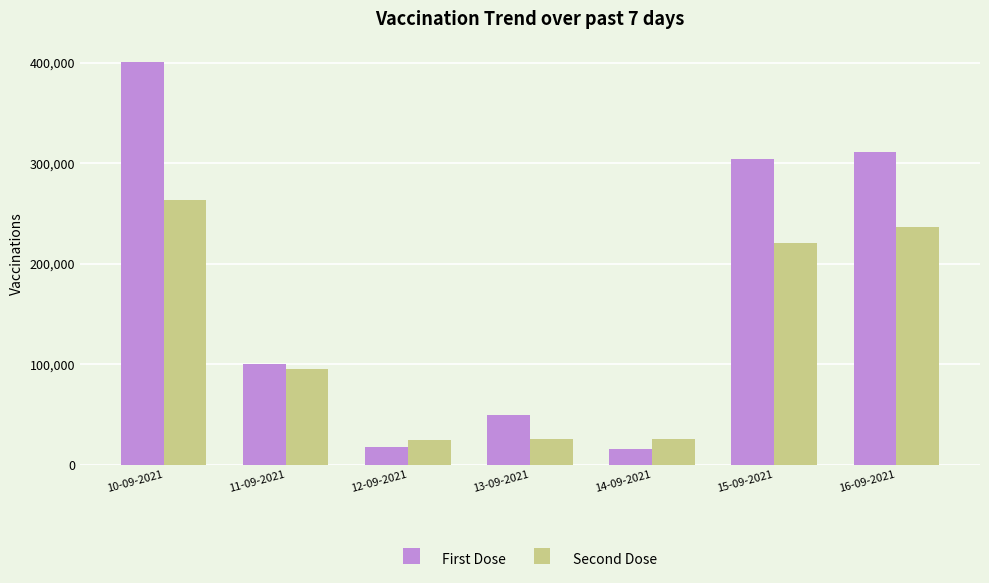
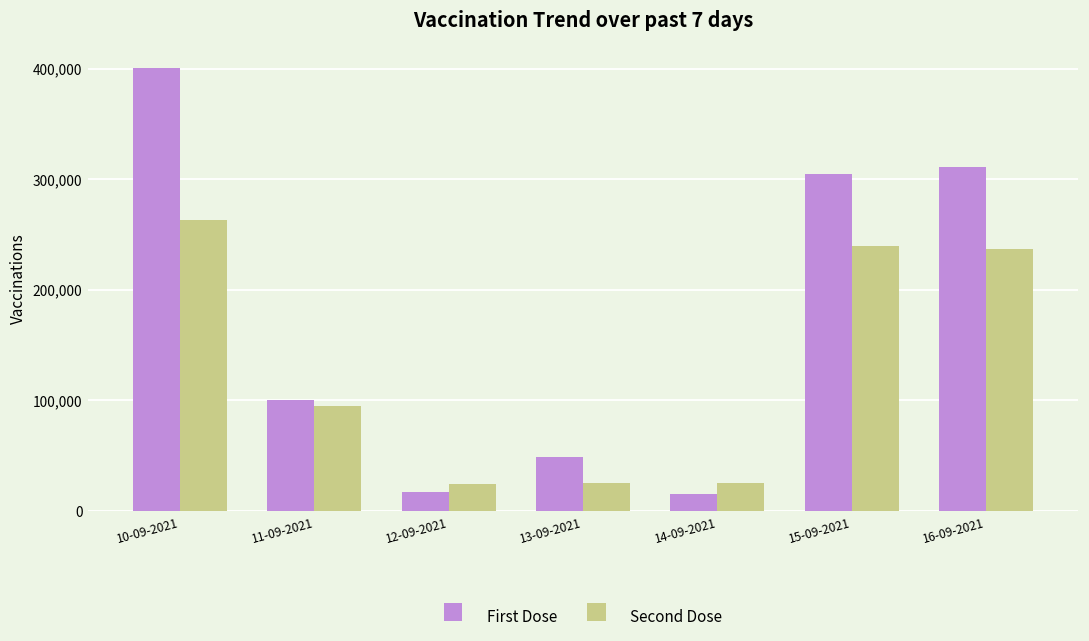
  {
    "First Dose": {
      "10-09-2021": "401,000",
      "11-09-2021": "101,000",
      "12-09-2021": "17,000",
      "13-09-2021": "49,000",
      "14-09-2021": "16,000",
      "15-09-2021": "304,000",
      "16-09-2021": "311,000"
    },
    "Second Dose": {
      "10-09-2021": "263,000",
      "11-09-2021": "95,000",
      "12-09-2021": "25,000",
      "13-09-2021": "25,000",
      "14-09-2021": "25,000",
-     "15-09-2021": "220,000",
+     "15-09-2021": "240,000",
      "16-09-2021": "237,000"
    }
  }
